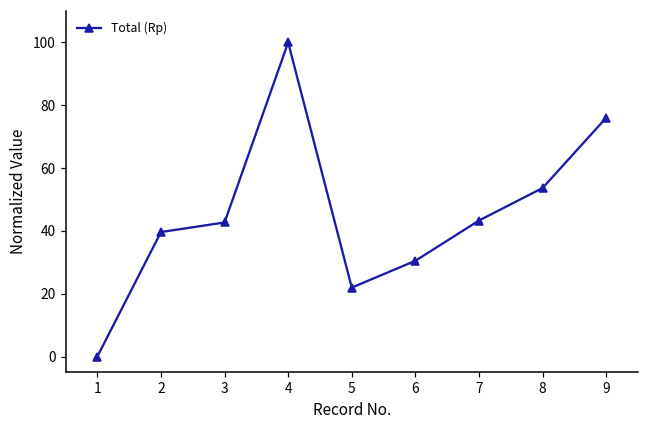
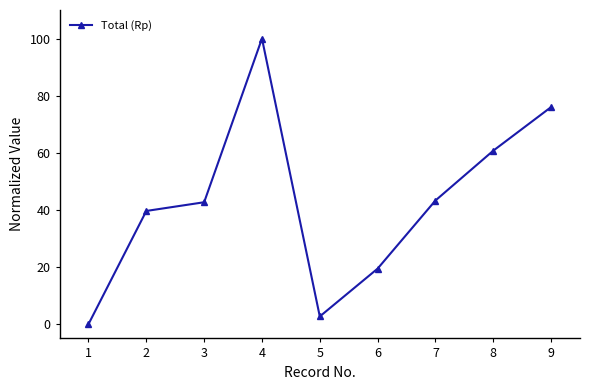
  {
    "1": 0,
    "2": 40,
    "3": 43,
    "4": 100,
-   "5": 22,
-   "6": 30,
+   "5": 3,
+   "6": 19,
    "7": 43,
-   "8": 54,
+   "8": 61,
    "9": 76
  }
